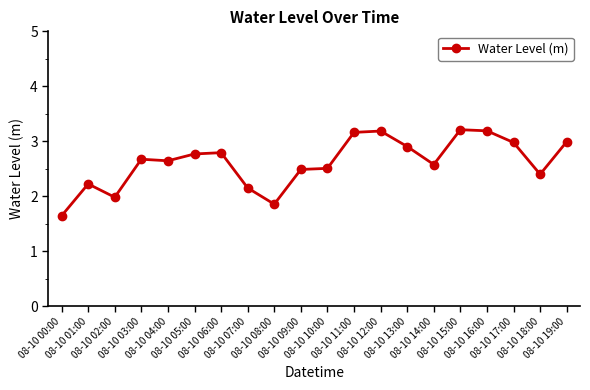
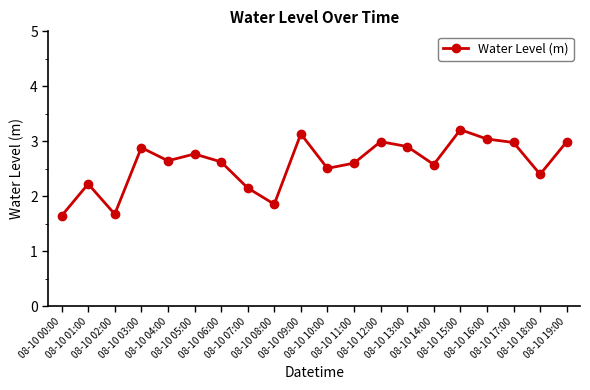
  {
    "08-10 00:00": 1.6,
    "08-10 01:00": 2.2,
-   "08-10 02:00": 2.0,
-   "08-10 03:00": 2.7,
+   "08-10 02:00": 1.7,
+   "08-10 03:00": 2.9,
    "08-10 04:00": 2.6,
    "08-10 05:00": 2.8,
-   "08-10 06:00": 2.8,
+   "08-10 06:00": 2.6,
    "08-10 07:00": 2.1,
    "08-10 08:00": 1.9,
-   "08-10 09:00": 2.5,
+   "08-10 09:00": 3.1,
    "08-10 10:00": 2.5,
-   "08-10 11:00": 3.2,
-   "08-10 12:00": 3.2,
+   "08-10 11:00": 2.6,
+   "08-10 12:00": 3.0,
    "08-10 13:00": 2.9,
    "08-10 14:00": 2.6,
    "08-10 15:00": 3.2,
-   "08-10 16:00": 3.2,
+   "08-10 16:00": 3.0,
    "08-10 17:00": 3.0,
    "08-10 18:00": 2.4,
    "08-10 19:00": 3.0
  }
